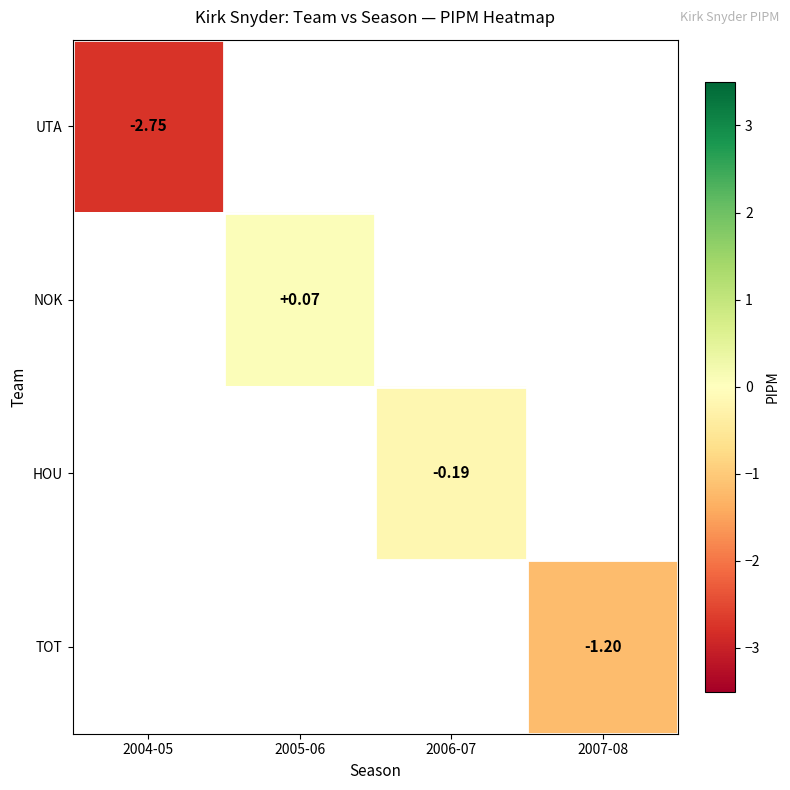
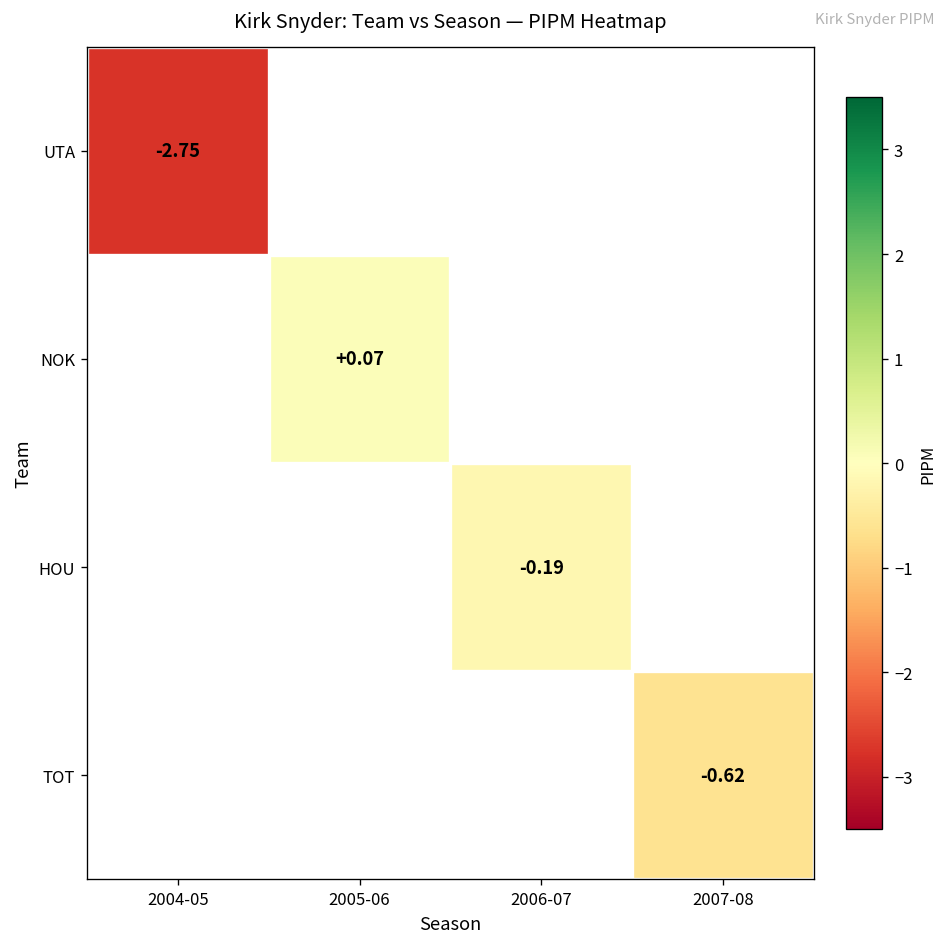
  {
    "UTA": {
      "2004-05": "-2.75"
    },
    "NOK": {
      "2005-06": "+0.07"
    },
    "HOU": {
      "2006-07": "-0.19"
    },
    "TOT": {
-     "2007-08": "-1.20"
+     "2007-08": "-0.62"
    }
  }
